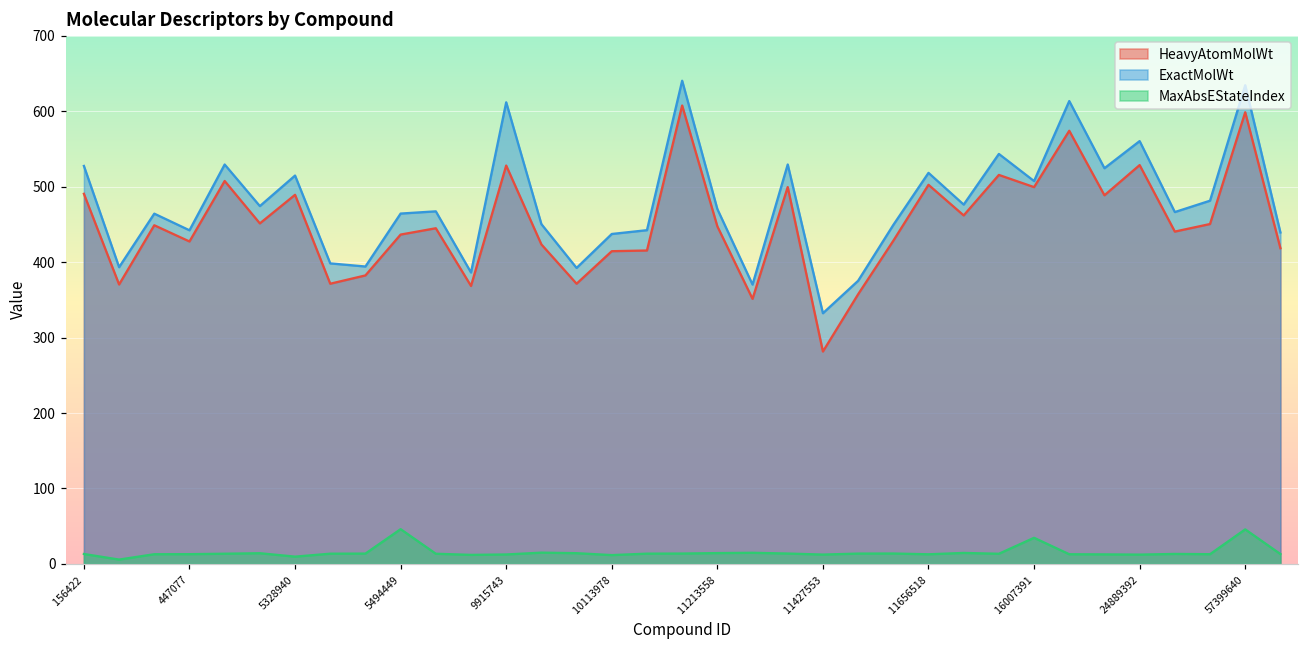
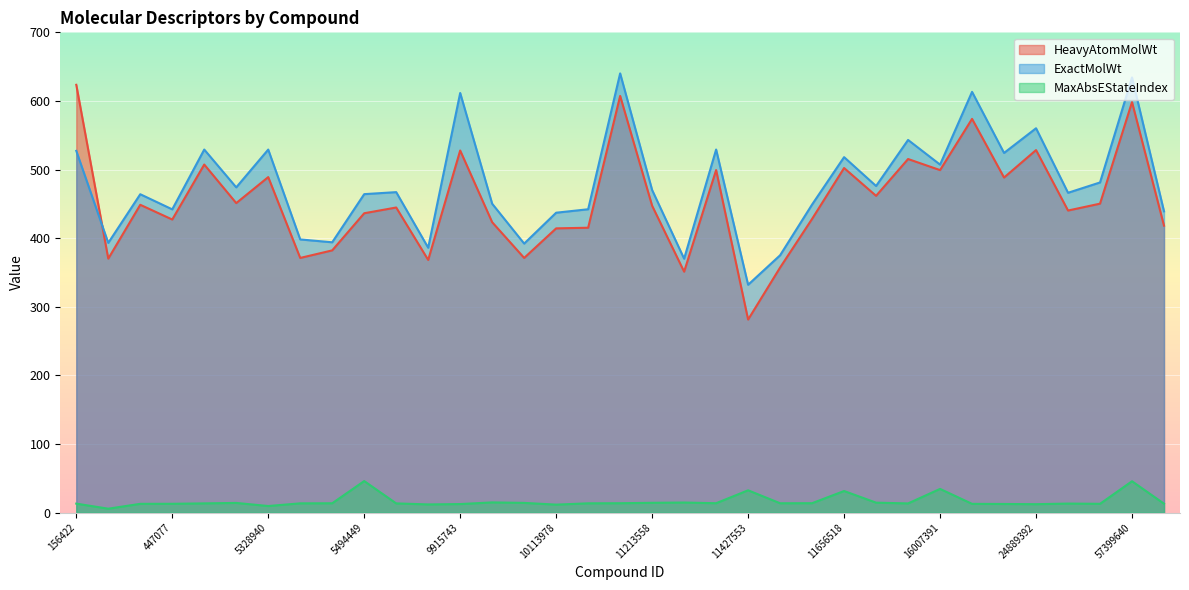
  {
    "HeavyAtomMolWt": {
-     "156422": 490,
+     "156422": 620,
      "447077": 430,
      "5328940": 490,
      "5494449": 440,
      "9915743": 530,
      "10113978": 410,
      "11213558": 450,
      "11427553": 280,
      "11656518": 500,
      "16007391": 500,
      "24889392": 530,
      "57399640": 600
    },
    "ExactMolWt": {
      "156422": 530,
      "447077": 440,
-     "5328940": 510,
+     "5328940": 530,
      "5494449": 460,
      "9915743": 610,
      "10113978": 440,
      "11213558": 470,
      "11427553": 330,
      "11656518": 520,
      "16007391": 510,
      "24889392": 560
    },
    "MaxAbsEStateIndex": {
      "156422": 10,
      "447077": 10,
      "5328940": 10,
      "5494449": 50,
      "9915743": 10,
      "10113978": 10,
      "11213558": 10,
-     "11427553": 10,
-     "11656518": 10,
+     "11427553": 30,
+     "11656518": 30,
      "16007391": 30,
      "24889392": 10,
      "57399640": 50
    }
  }
